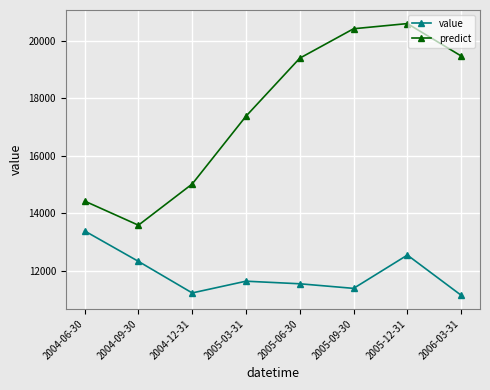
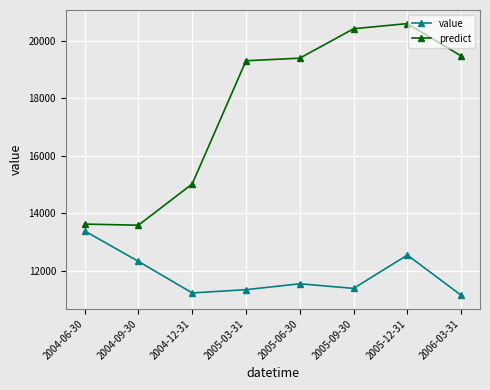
  {
    "value": {
      "2004-06-30": 13400,
      "2004-09-30": 12300,
      "2004-12-31": 11200,
-     "2005-03-31": 11600,
+     "2005-03-31": 11300,
      "2005-06-30": 11600,
      "2005-09-30": 11400,
      "2005-12-31": 12500,
      "2006-03-31": 11200
    },
    "predict": {
-     "2004-06-30": 14400,
+     "2004-06-30": 13600,
      "2004-09-30": 13600,
      "2004-12-31": 15000,
-     "2005-03-31": 17400,
+     "2005-03-31": 19300,
      "2005-06-30": 19400,
      "2005-09-30": 20400,
      "2005-12-31": 20600,
      "2006-03-31": 19500
    }
  }
